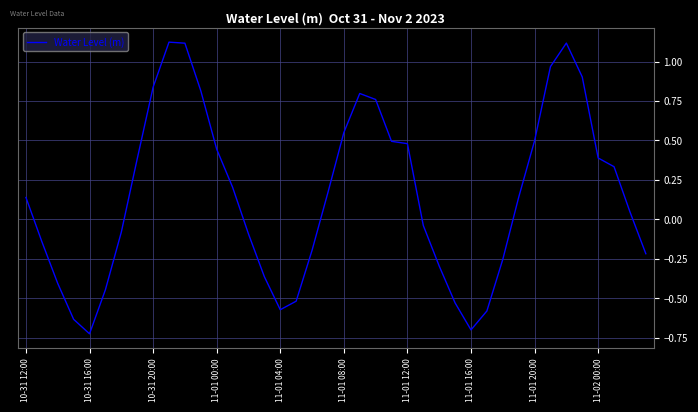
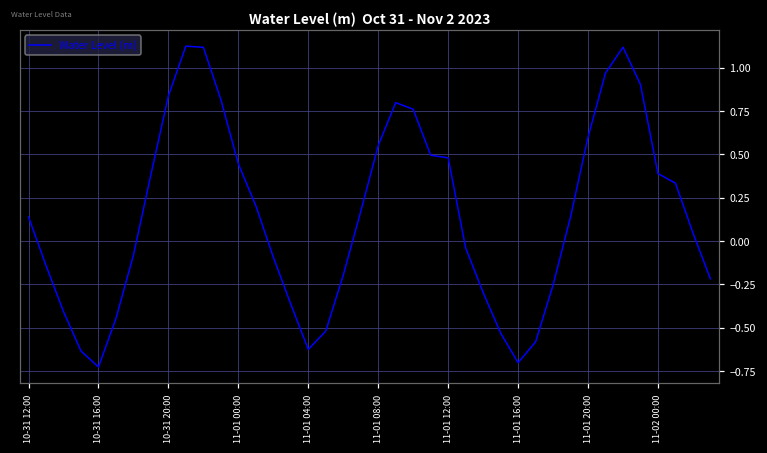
  {
    "10-31 12:00": 0.14,
    "10-31 16:00": -0.73,
    "10-31 20:00": 0.84,
    "11-01 00:00": 0.45,
-   "11-01 04:00": -0.57,
+   "11-01 04:00": -0.63,
    "11-01 08:00": 0.55,
    "11-01 12:00": 0.48,
    "11-01 16:00": -0.70,
-   "11-01 20:00": 0.50,
+   "11-01 20:00": 0.60,
    "11-02 00:00": 0.39
  }
